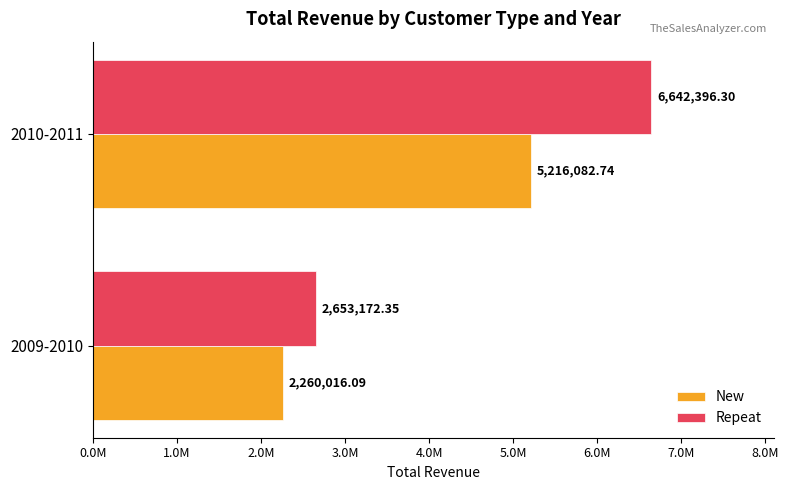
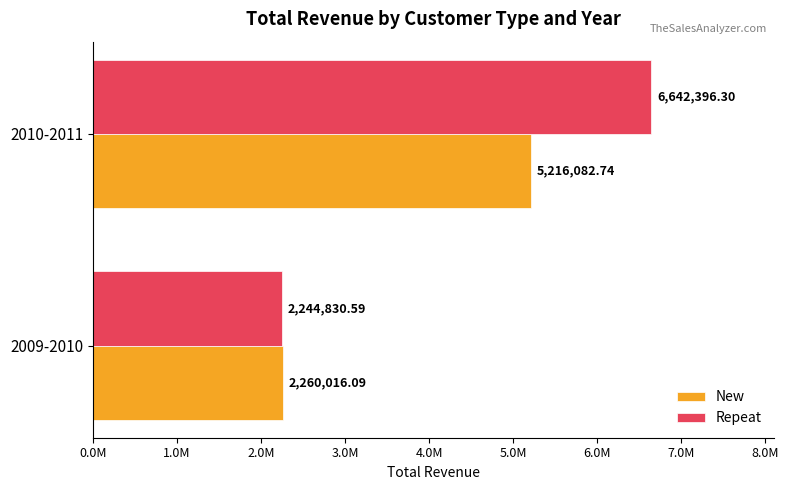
  {
    "New": {
      "2010-2011": "5,216,082.74",
      "2009-2010": "2,260,016.09"
    },
    "Repeat": {
      "2010-2011": "6,642,396.30",
-     "2009-2010": "2,653,172.35"
+     "2009-2010": "2,244,830.59"
    }
  }
